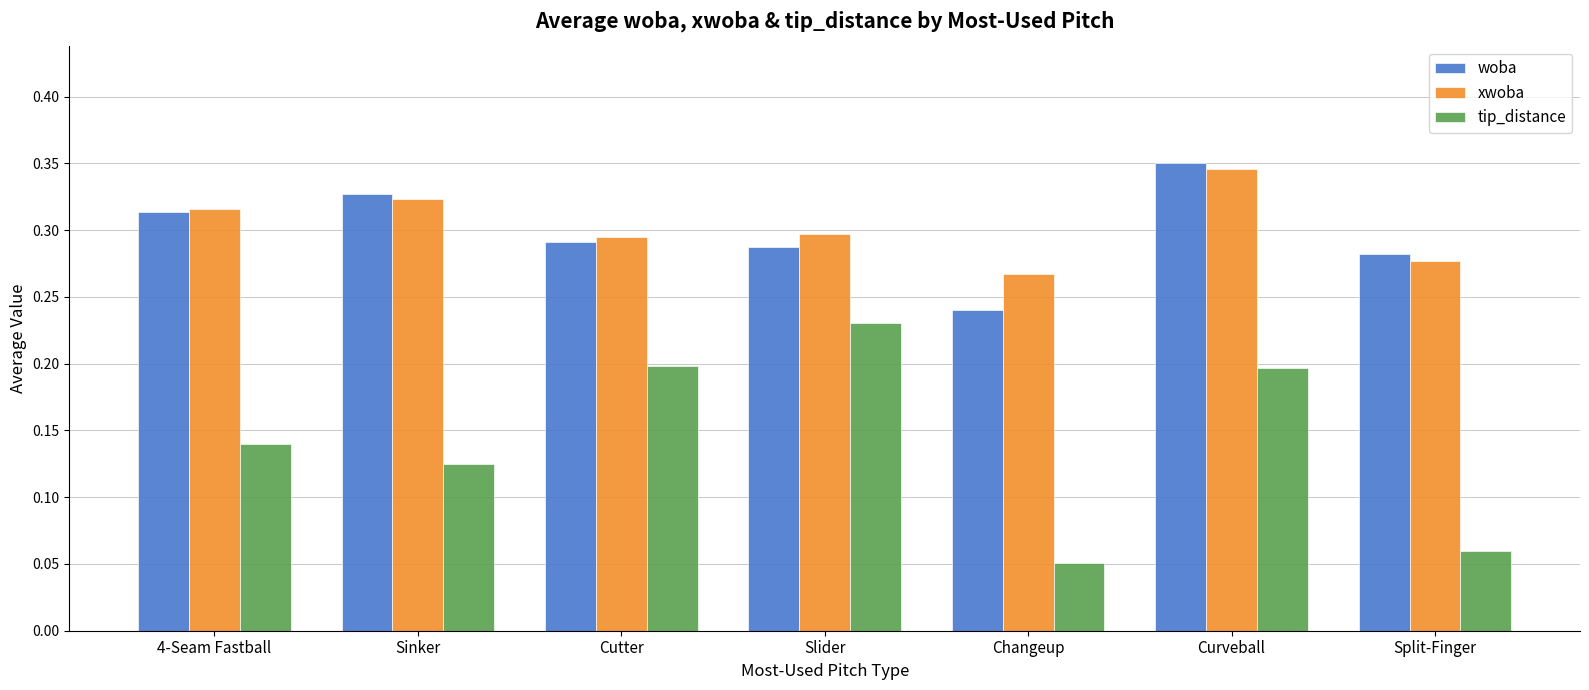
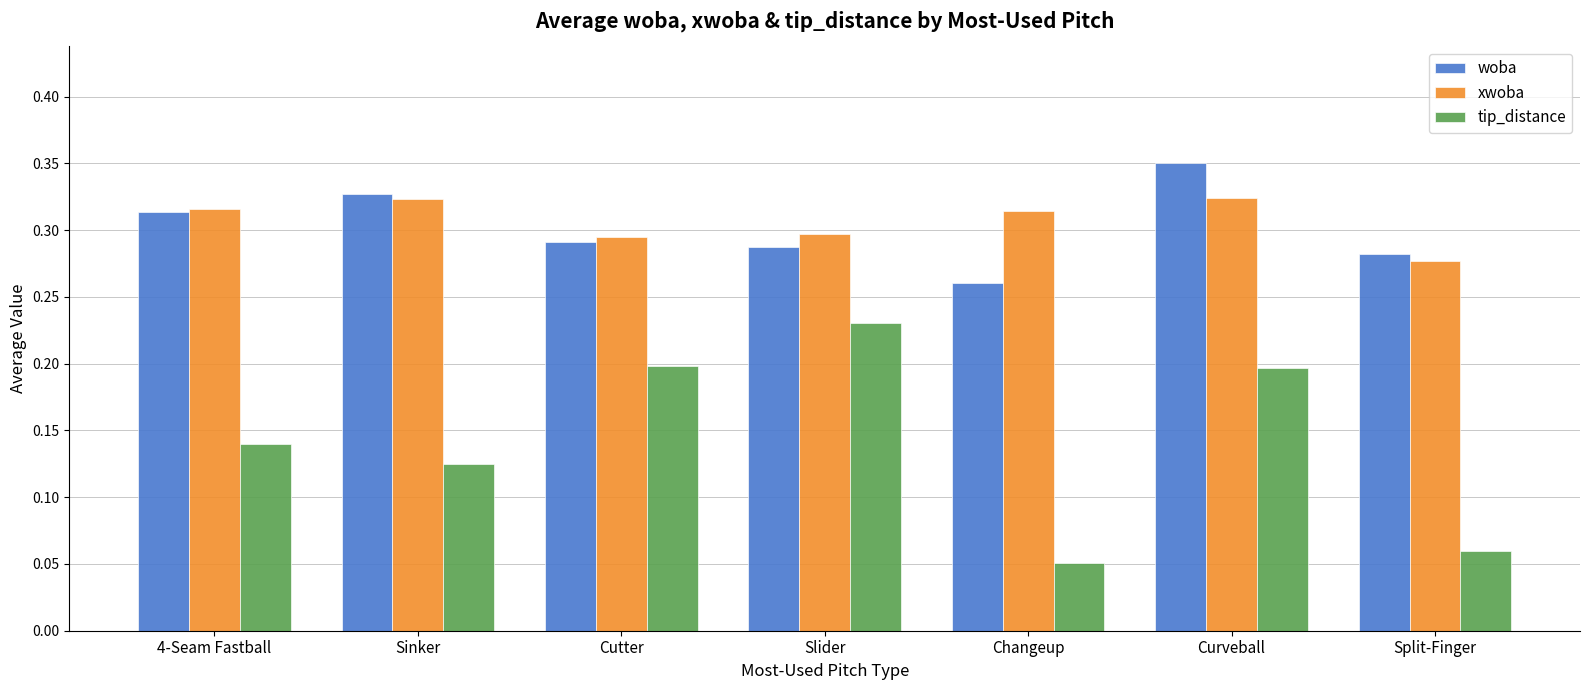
  {
    "woba": {
      "4-Seam Fastball": 0.313,
      "Sinker": 0.327,
      "Cutter": 0.29,
      "Slider": 0.288,
-     "Changeup": 0.24,
+     "Changeup": 0.26,
      "Curveball": 0.35,
      "Split-Finger": 0.282
    },
    "xwoba": {
      "4-Seam Fastball": 0.316,
      "Sinker": 0.323,
      "Cutter": 0.295,
      "Slider": 0.297,
-     "Changeup": 0.267,
-     "Curveball": 0.346,
+     "Changeup": 0.314,
+     "Curveball": 0.324,
      "Split-Finger": 0.277
    },
    "tip_distance": {
      "4-Seam Fastball": 0.140,
      "Sinker": 0.125,
      "Cutter": 0.198,
      "Slider": 0.231,
      "Changeup": 0.051,
      "Curveball": 0.197,
      "Split-Finger": 0.060
    }
  }
